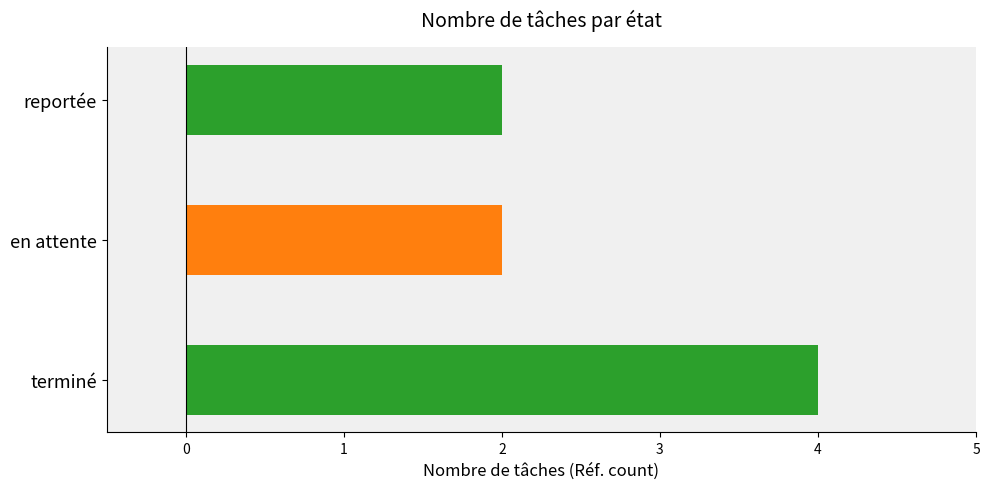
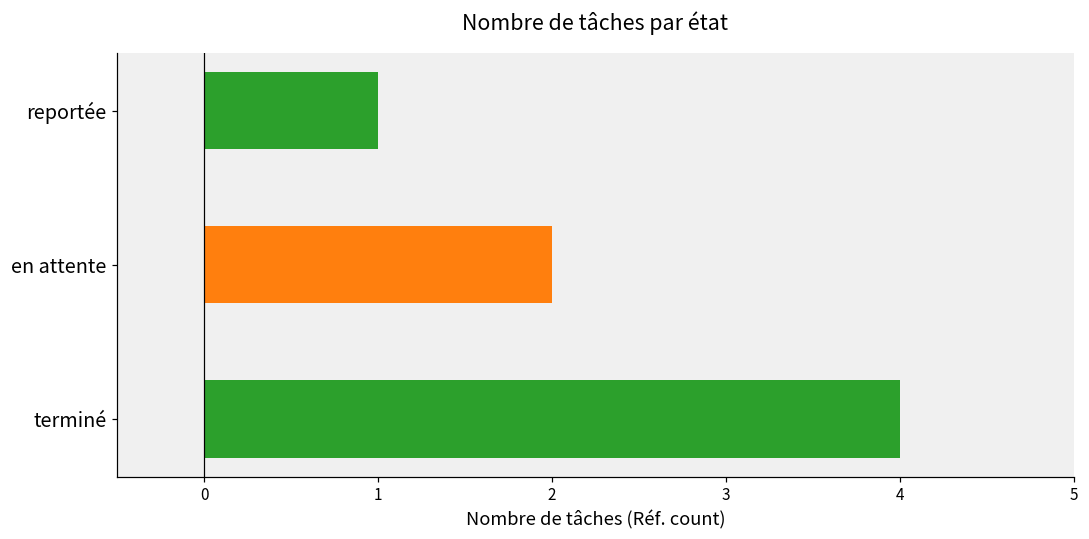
  {
-   "reportée": 2,
+   "reportée": 1,
    "en attente": 2,
    "terminé": 4
  }
